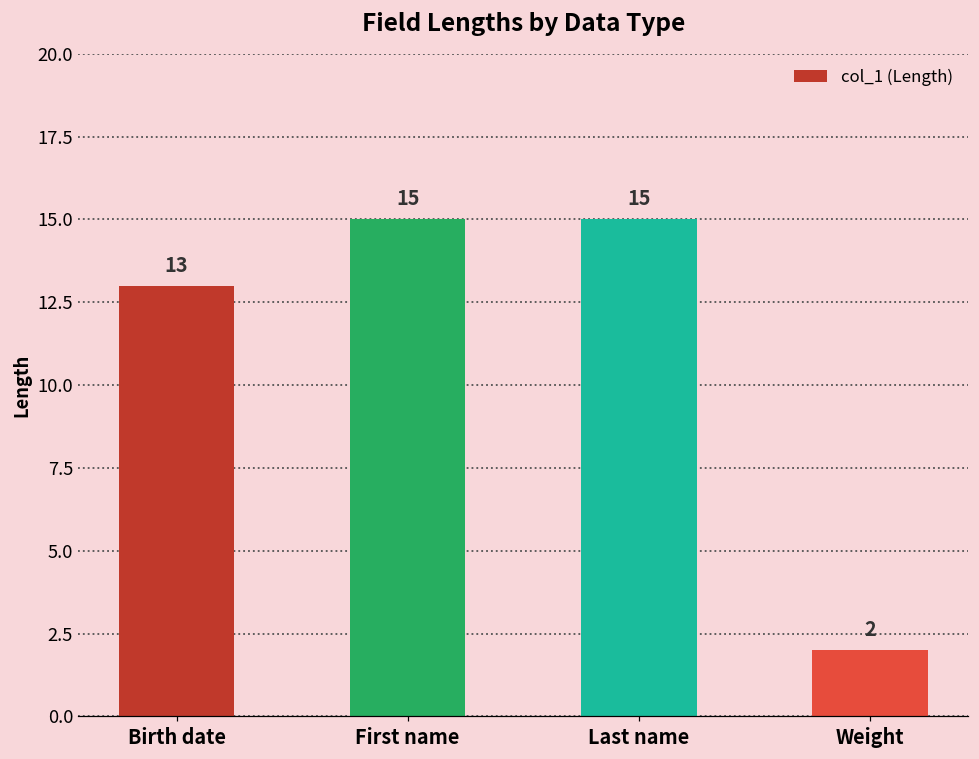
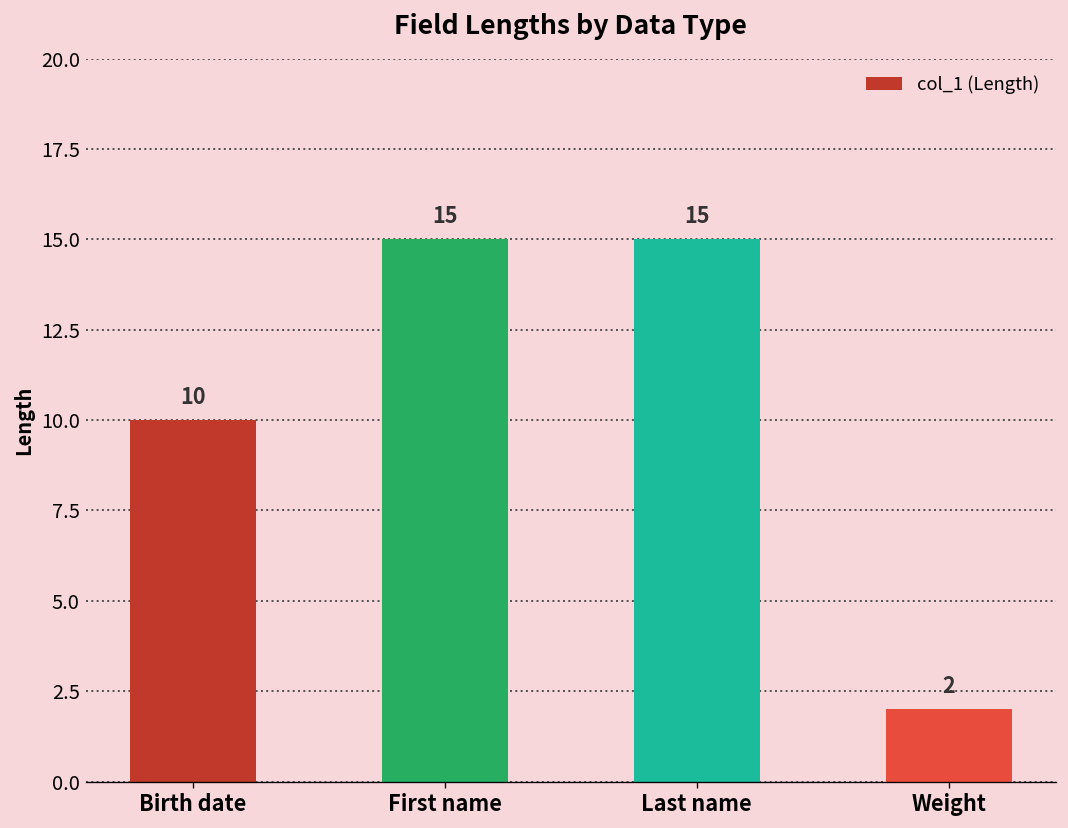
  {
-   "Birth date": 13,
+   "Birth date": 10,
    "First name": 15,
    "Last name": 15,
    "Weight": 2
  }
